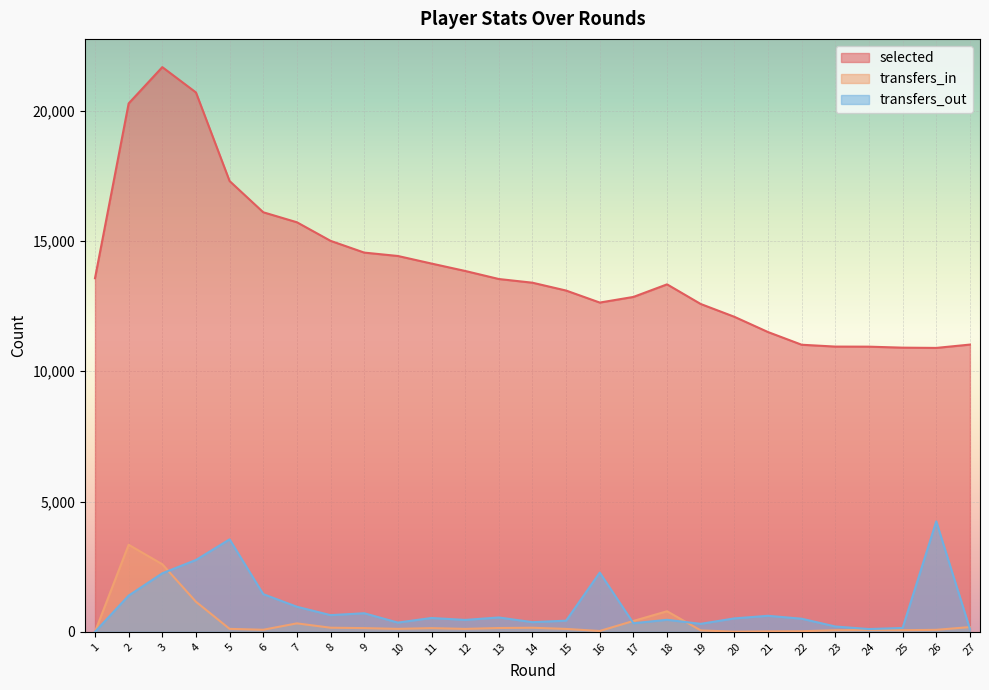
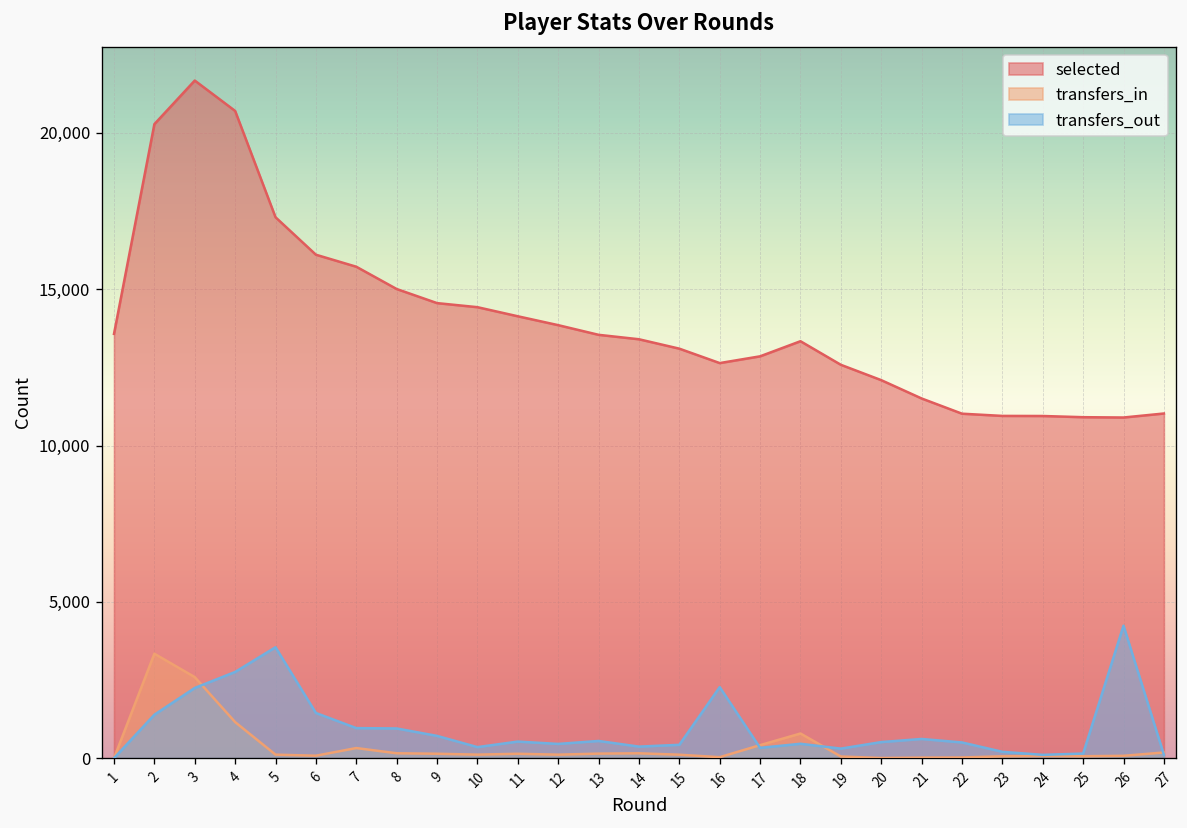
  {
    "transfers_out": {
      "2": "1,400",
      "3": "2,200",
      "4": "2,800",
      "5": "3,500",
      "6": "1,400",
      "7": "1,000",
-     "8": "600",
+     "8": "1,000",
      "9": "700",
      "10": "400",
      "11": "500",
      "12": "500",
      "13": "600",
      "14": "400",
      "15": "400",
      "16": "2,300",
      "18": "500",
      "19": "300",
      "20": "500",
      "21": "600",
      "22": "500",
      "23": "200",
      "26": "4,200"
    }
  }
